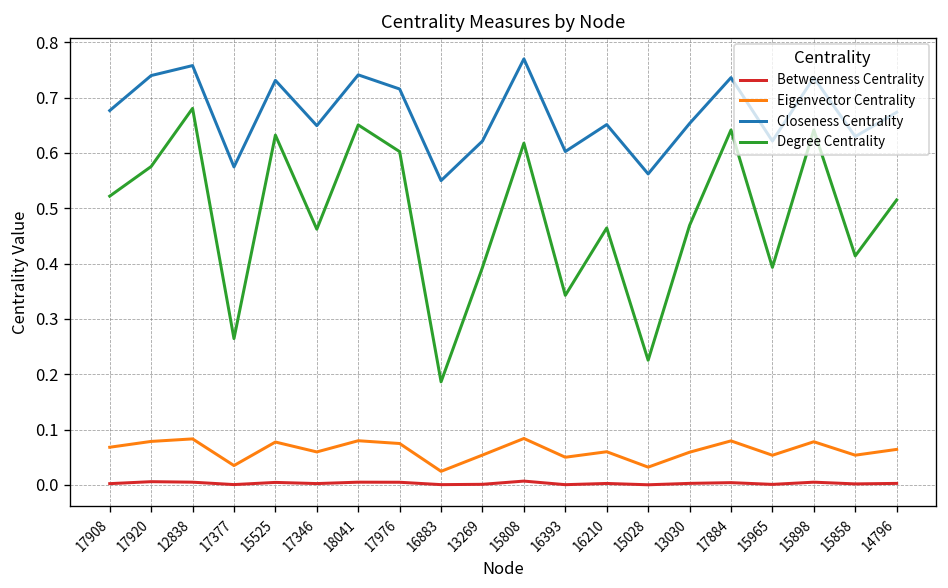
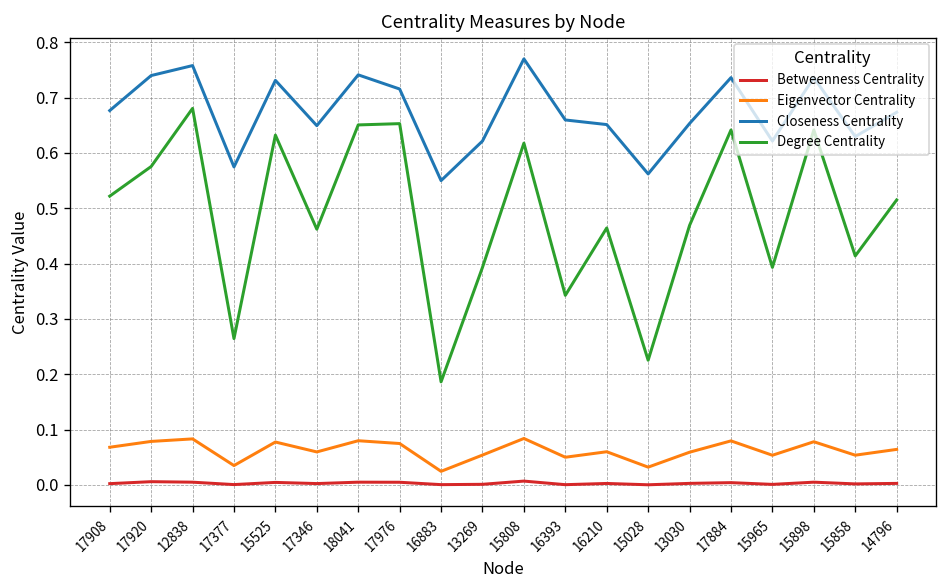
  {
    "Betweenness Centrality": {
      "17908": 0.00,
      "17920": 0.01,
      "12838": 0.00,
      "17377": 0.00,
      "15525": 0.00,
      "17346": 0.00,
      "18041": 0.00,
      "17976": 0.00,
      "16883": 0.00,
      "13269": 0.00,
      "15808": 0.01,
      "16393": 0.00,
      "16210": 0.00,
      "15028": 0.00,
      "13030": 0.00,
      "17884": 0.00,
      "15965": 0.00,
      "15898": 0.00,
      "15858": 0.00,
      "14796": 0.00
    },
    "Eigenvector Centrality": {
      "17908": 0.07,
      "17920": 0.08,
      "12838": 0.08,
      "17377": 0.03,
      "15525": 0.08,
      "17346": 0.06,
      "18041": 0.08,
      "17976": 0.07,
      "16883": 0.02,
      "13269": 0.05,
      "15808": 0.08,
      "16393": 0.05,
      "16210": 0.06,
      "15028": 0.03,
      "13030": 0.06,
      "17884": 0.08,
      "15965": 0.05,
      "15898": 0.08,
      "15858": 0.05,
      "14796": 0.06
    },
    "Closeness Centrality": {
      "17908": 0.68,
      "17920": 0.74,
      "12838": 0.76,
      "17377": 0.57,
      "15525": 0.73,
      "17346": 0.65,
      "18041": 0.74,
      "17976": 0.72,
      "16883": 0.55,
      "13269": 0.62,
      "15808": 0.77,
-     "16393": 0.60,
+     "16393": 0.66,
      "16210": 0.65,
      "15028": 0.56,
      "13030": 0.65,
      "17884": 0.74
    },
    "Degree Centrality": {
      "17908": 0.52,
      "17920": 0.58,
      "12838": 0.68,
      "17377": 0.26,
      "15525": 0.63,
      "17346": 0.46,
      "18041": 0.65,
-     "17976": 0.60,
+     "17976": 0.65,
      "16883": 0.19,
      "13269": 0.39,
      "15808": 0.62,
      "16393": 0.34,
      "16210": 0.46,
      "15028": 0.23,
      "13030": 0.47,
      "17884": 0.64,
      "15965": 0.39,
      "15858": 0.41,
      "14796": 0.51
    }
  }
